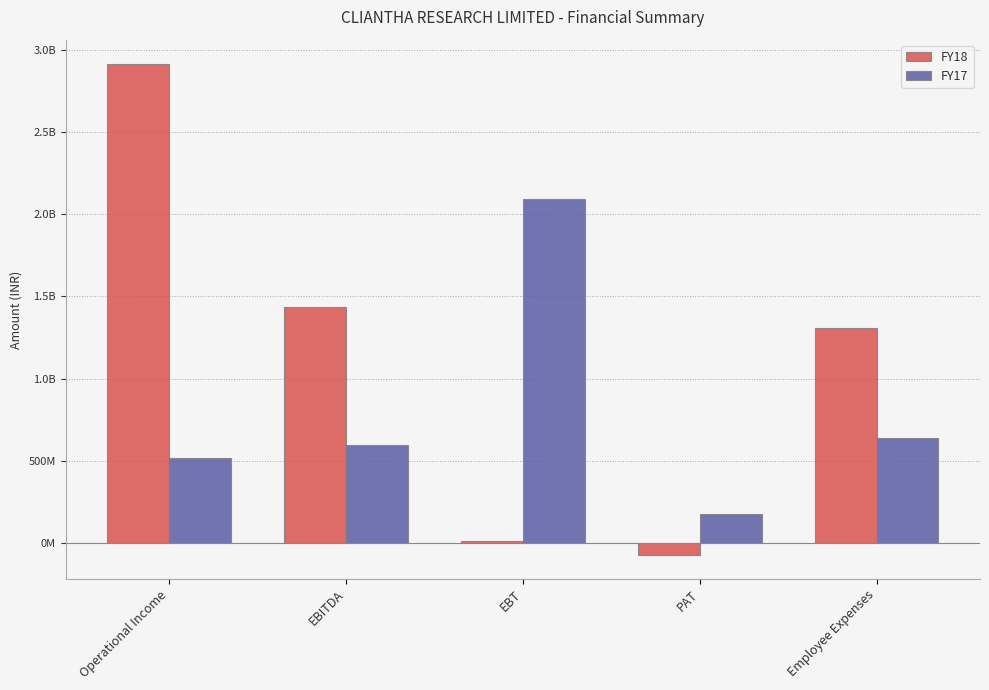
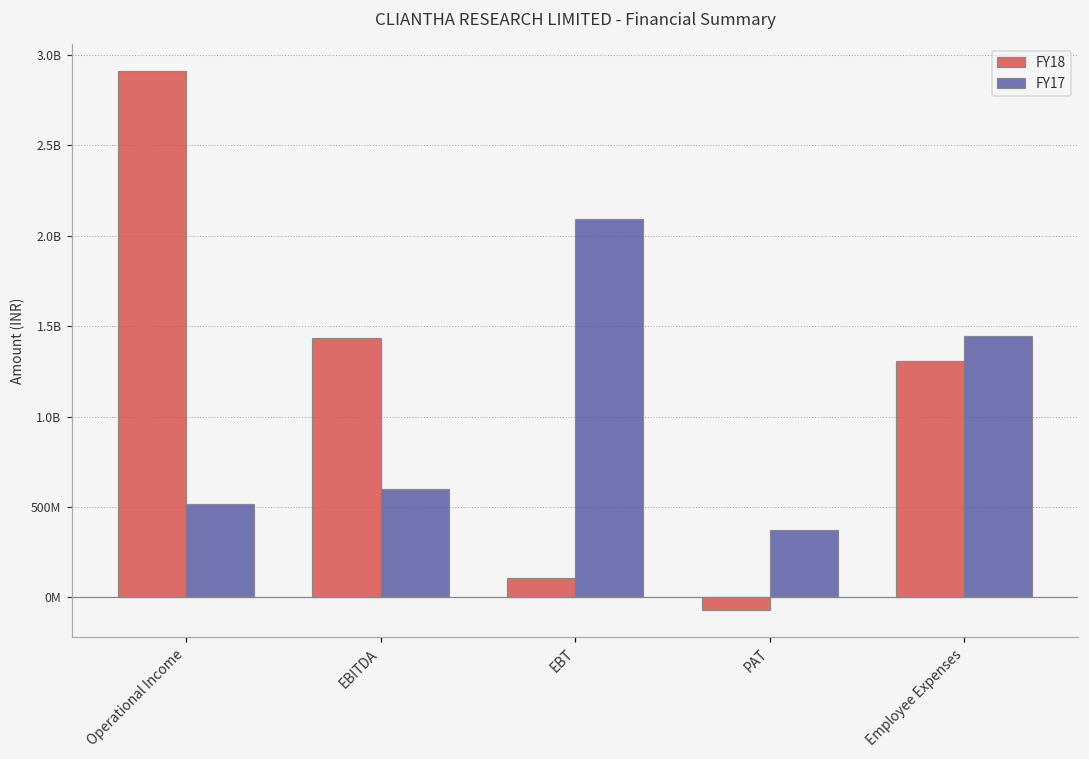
  {
    "FY18": {
      "Operational Income": 2910000000,
      "EBITDA": 1430000000,
-     "EBT": 10000000,
+     "EBT": 110000000,
      "PAT": -70000000,
      "Employee Expenses": 1310000000
    },
    "FY17": {
      "Operational Income": 520000000,
      "EBITDA": 600000000,
      "EBT": 2090000000,
-     "PAT": 180000000,
-     "Employee Expenses": 640000000
+     "PAT": 370000000,
+     "Employee Expenses": 1450000000
    }
  }
